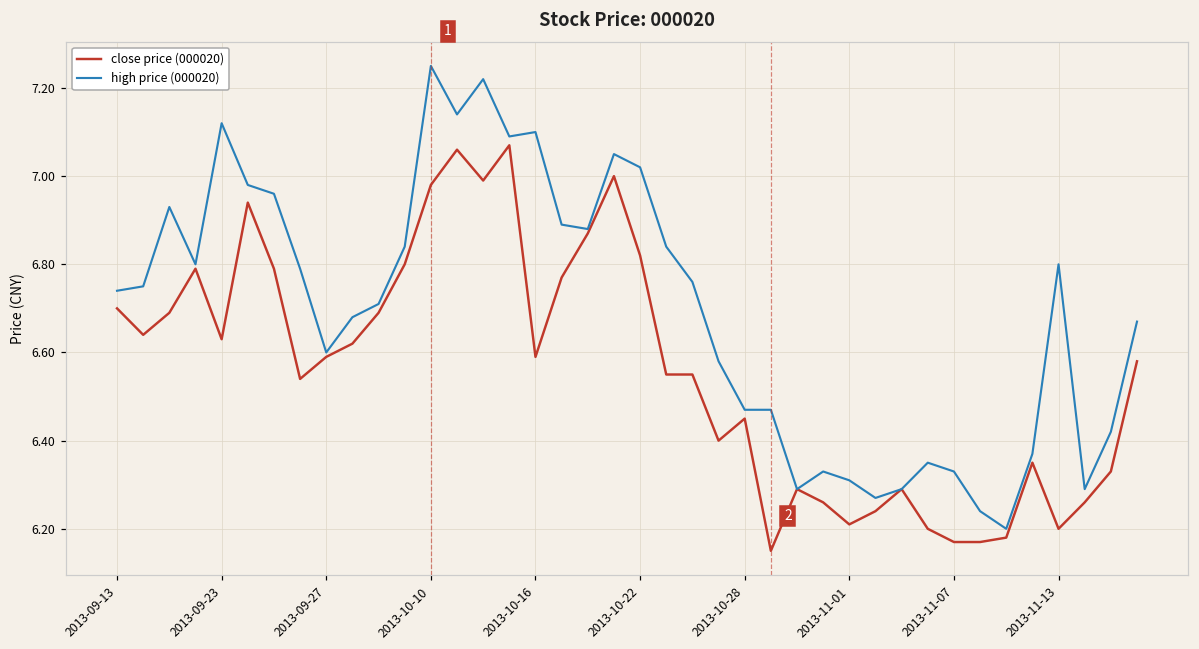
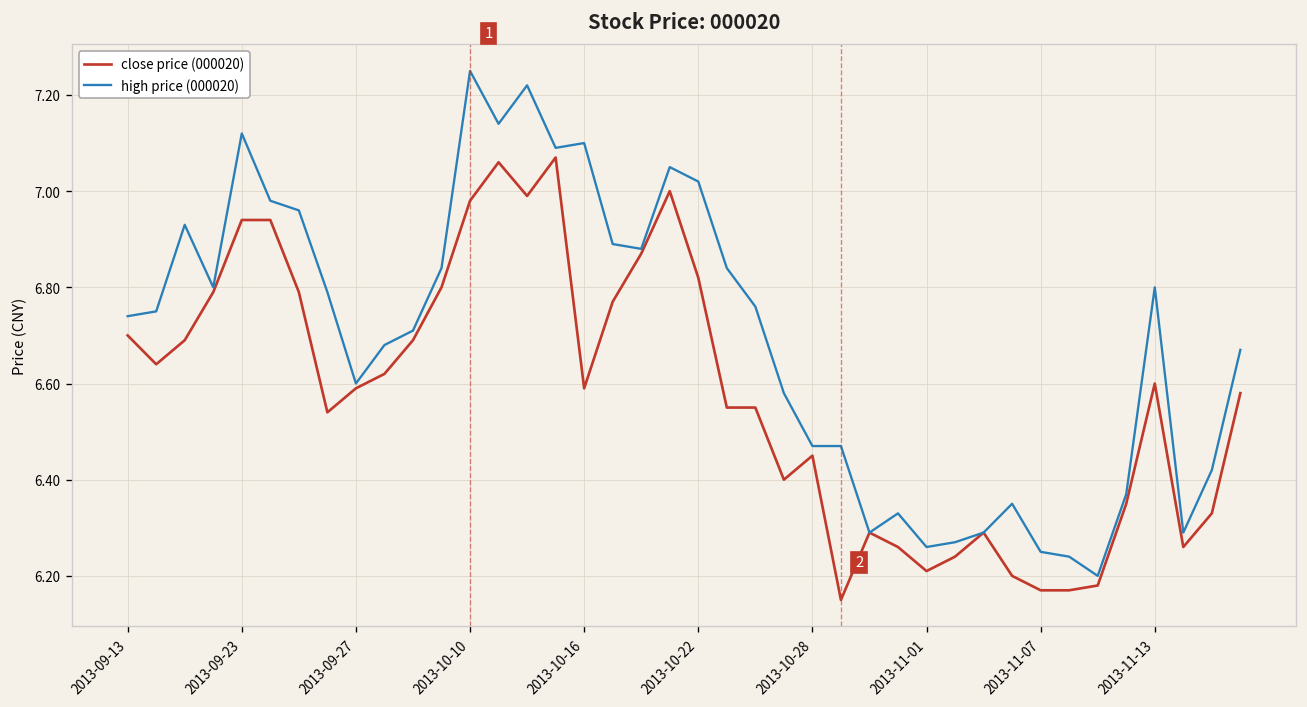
  {
    "close price (000020)": {
      "2013-09-13": 6.70,
-     "2013-09-23": 6.63,
+     "2013-09-23": 6.94,
      "2013-09-27": 6.59,
      "2013-10-10": 6.98,
      "2013-10-16": 6.59,
      "2013-10-22": 6.82,
      "2013-10-28": 6.45,
      "2013-11-01": 6.21,
      "2013-11-07": 6.17,
-     "2013-11-13": 6.2
+     "2013-11-13": 6.6
    },
    "high price (000020)": {
      "2013-09-13": 6.74,
      "2013-09-23": 7.12,
      "2013-09-27": 6.60,
      "2013-10-10": 7.25,
      "2013-10-16": 7.10,
      "2013-10-22": 7.02,
      "2013-10-28": 6.47,
-     "2013-11-01": 6.31,
-     "2013-11-07": 6.33,
+     "2013-11-01": 6.26,
+     "2013-11-07": 6.25,
      "2013-11-13": 6.80
    }
  }
